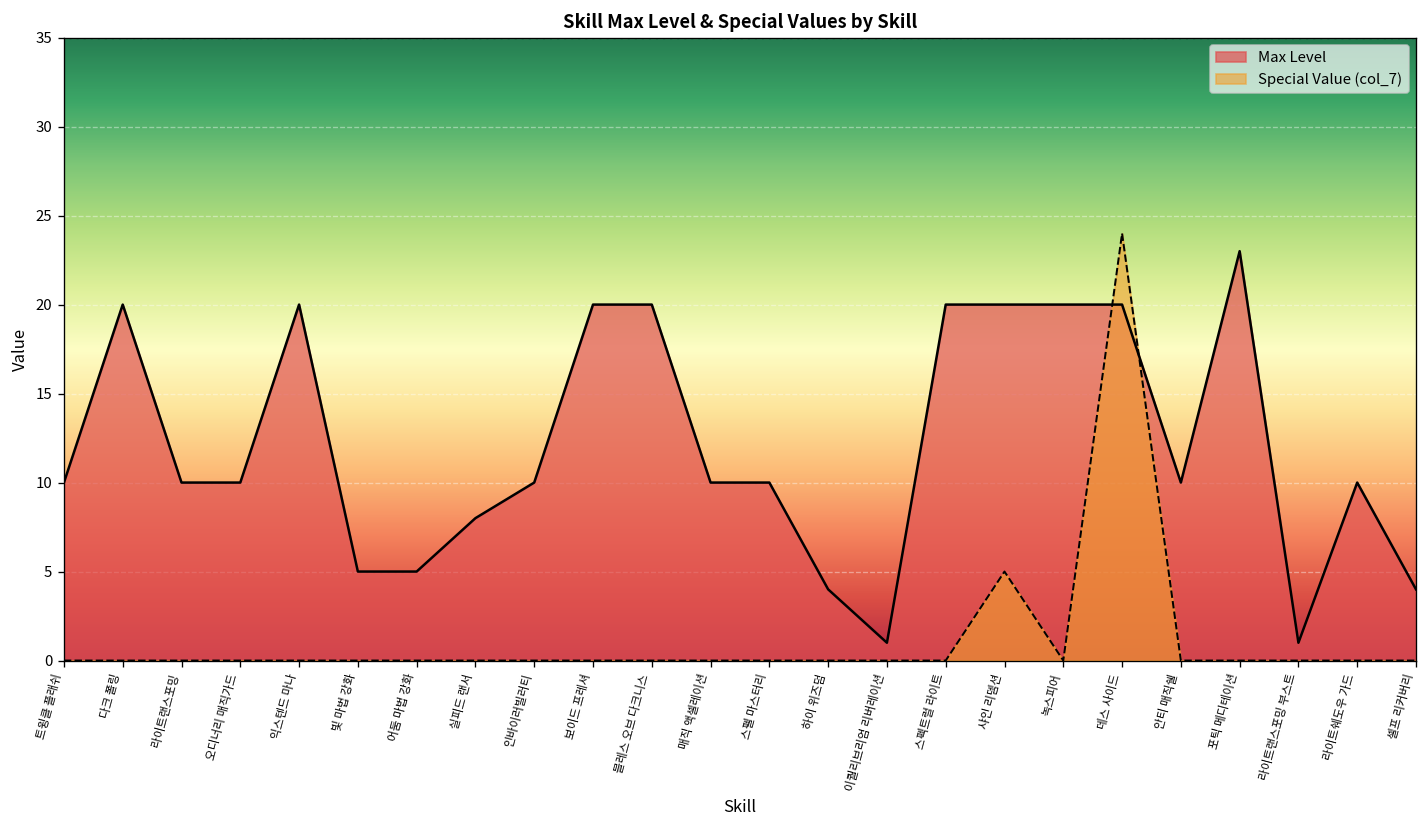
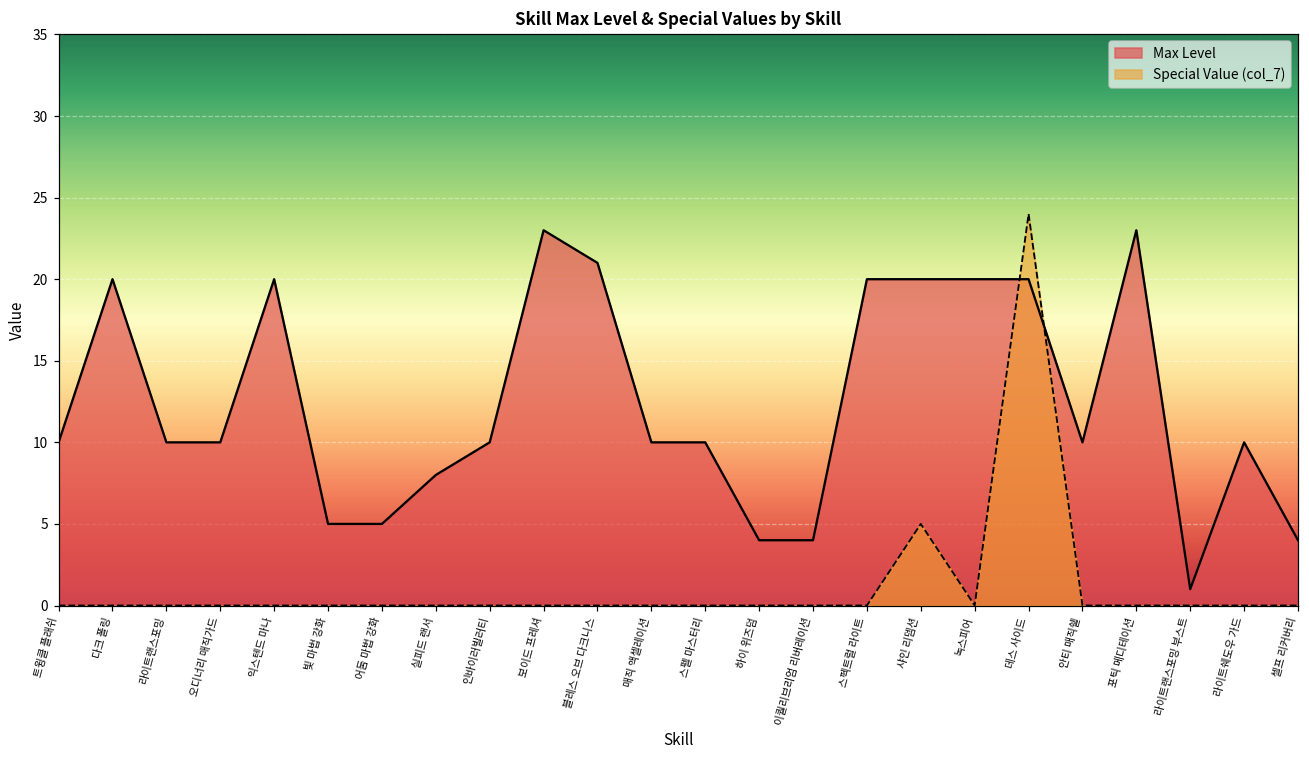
  {
    "Max Level": {
      "트윙클 플래쉬": 10,
      "다크 폴링": 20,
      "라이트랜스포밍": 10,
      "오디너리 매직가드": 10,
      "익스텐드 마나": 20,
      "빛 마법 강화": 5,
      "어둠 마법 강화": 5,
      "실피드 랜서": 8,
      "인바이러빌러티": 10,
-     "보이드 프레셔": 20,
-     "블레스 오브 다크니스": 20,
+     "보이드 프레셔": 23,
+     "블레스 오브 다크니스": 21,
      "매직 액셀레이션": 10,
      "스펠 마스터리": 10,
      "하이 위즈덤": 4,
-     "이퀄리브리엄 리버레이션": 1,
+     "이퀄리브리엄 리버레이션": 4,
      "스펙트럴 라이트": 20,
      "샤인 리뎀션": 20,
      "녹스피어": 20,
      "데스 사이드": 20,
      "안티 매직쉘": 10,
      "포틱 메디테이션": 23,
      "라이트랜스포밍 부스트": 1,
      "라이트쉐도우 가드": 10,
      "셀프 리커버리": 4
    },
    "Special Value (col_7)": {
      "트윙클 플래쉬": 0,
      "다크 폴링": 0,
      "라이트랜스포밍": 0,
      "오디너리 매직가드": 0,
      "익스텐드 마나": 0,
      "빛 마법 강화": 0,
      "어둠 마법 강화": 0,
      "실피드 랜서": 0,
      "인바이러빌러티": 0,
      "보이드 프레셔": 0,
      "블레스 오브 다크니스": 0,
      "매직 액셀레이션": 0,
      "스펠 마스터리": 0,
      "하이 위즈덤": 0,
      "이퀄리브리엄 리버레이션": 0,
      "스펙트럴 라이트": 0,
      "샤인 리뎀션": 5,
      "녹스피어": 0,
      "데스 사이드": 24,
      "안티 매직쉘": 0,
      "포틱 메디테이션": 0,
      "라이트랜스포밍 부스트": 0,
      "라이트쉐도우 가드": 0,
      "셀프 리커버리": 0
    }
  }
